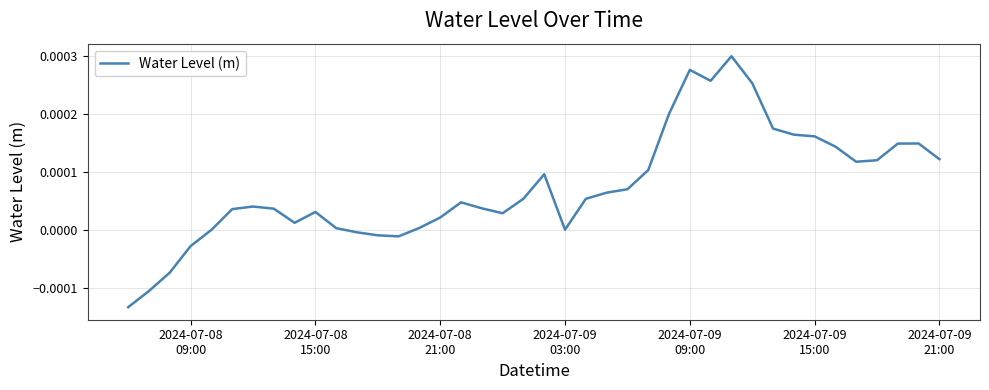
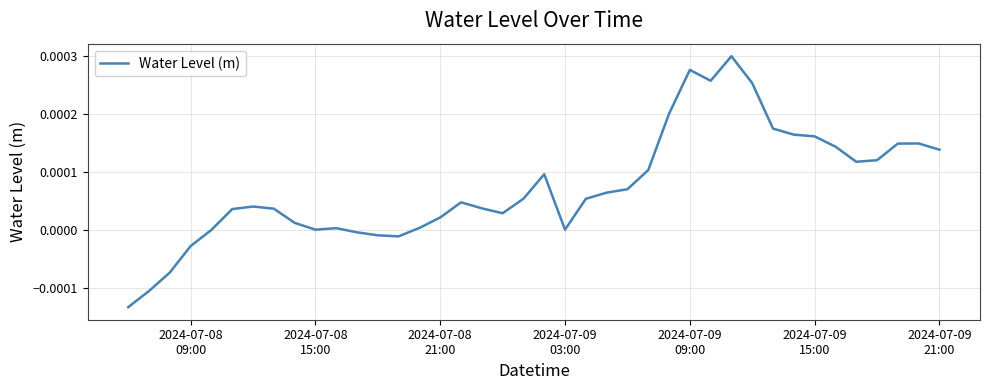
  {
    "2024-07-08 09:00": -0.00003,
-   "2024-07-08 15:00": 0.00003,
+   "2024-07-08 15:00": 0.00000,
    "2024-07-08 21:00": 0.00002,
    "2024-07-09 03:00": 0.00000,
    "2024-07-09 09:00": 0.00028,
    "2024-07-09 15:00": 0.00016,
-   "2024-07-09 21:00": 0.00012
+   "2024-07-09 21:00": 0.00014
  }
